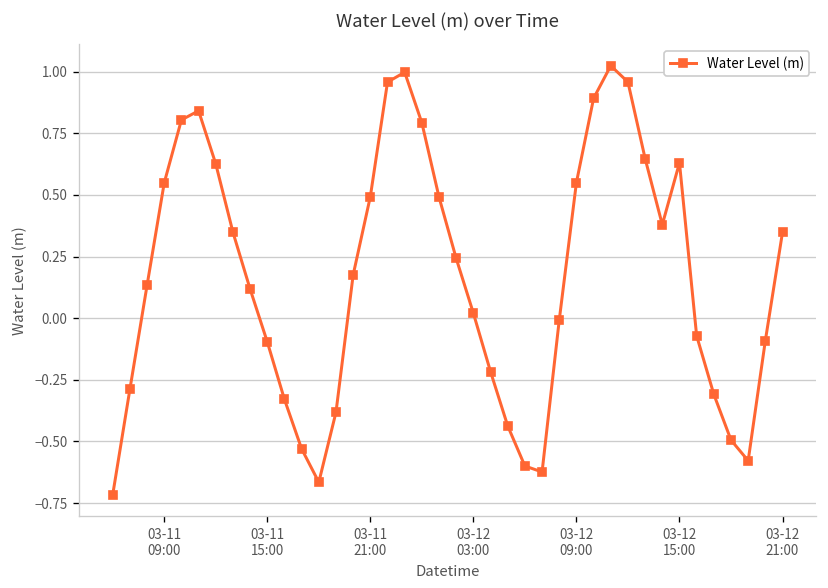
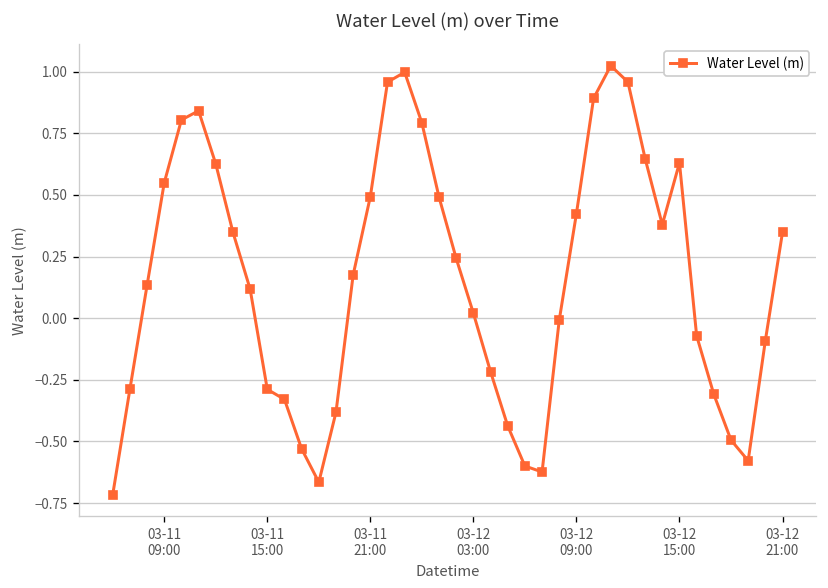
  {
    "03-11 09:00": 0.55,
-   "03-11 15:00": -0.10,
+   "03-11 15:00": -0.29,
    "03-11 21:00": 0.49,
    "03-12 03:00": 0.02,
-   "03-12 09:00": 0.55,
+   "03-12 09:00": 0.42,
    "03-12 15:00": 0.63,
    "03-12 21:00": 0.35
  }
